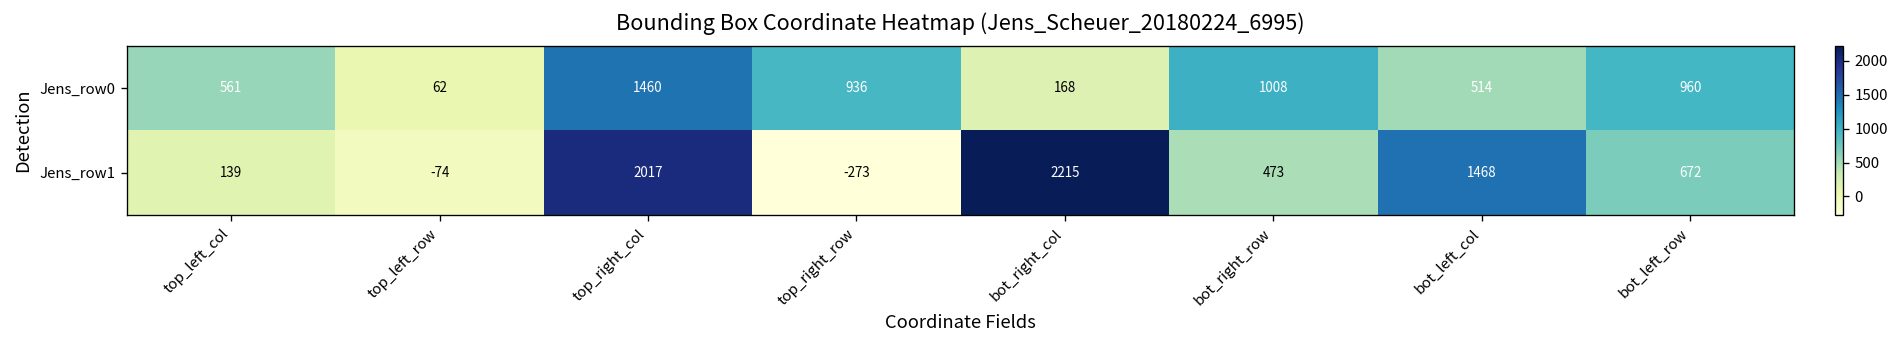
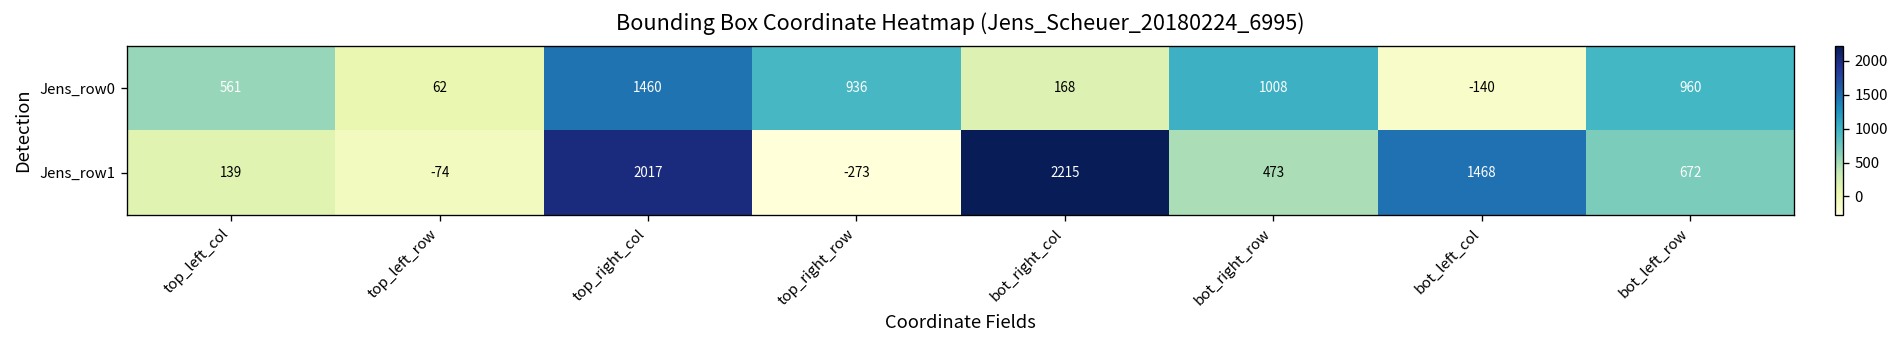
  {
    "Jens_row0": {
      "top_left_col": 561,
      "top_left_row": 62,
      "top_right_col": 1460,
      "top_right_row": 936,
      "bot_right_col": 168,
      "bot_right_row": 1008,
-     "bot_left_col": 514,
+     "bot_left_col": -140,
      "bot_left_row": 960
    },
    "Jens_row1": {
      "top_left_col": 139,
      "top_left_row": -74,
      "top_right_col": 2017,
      "top_right_row": -273,
      "bot_right_col": 2215,
      "bot_right_row": 473,
      "bot_left_col": 1468,
      "bot_left_row": 672
    }
  }
